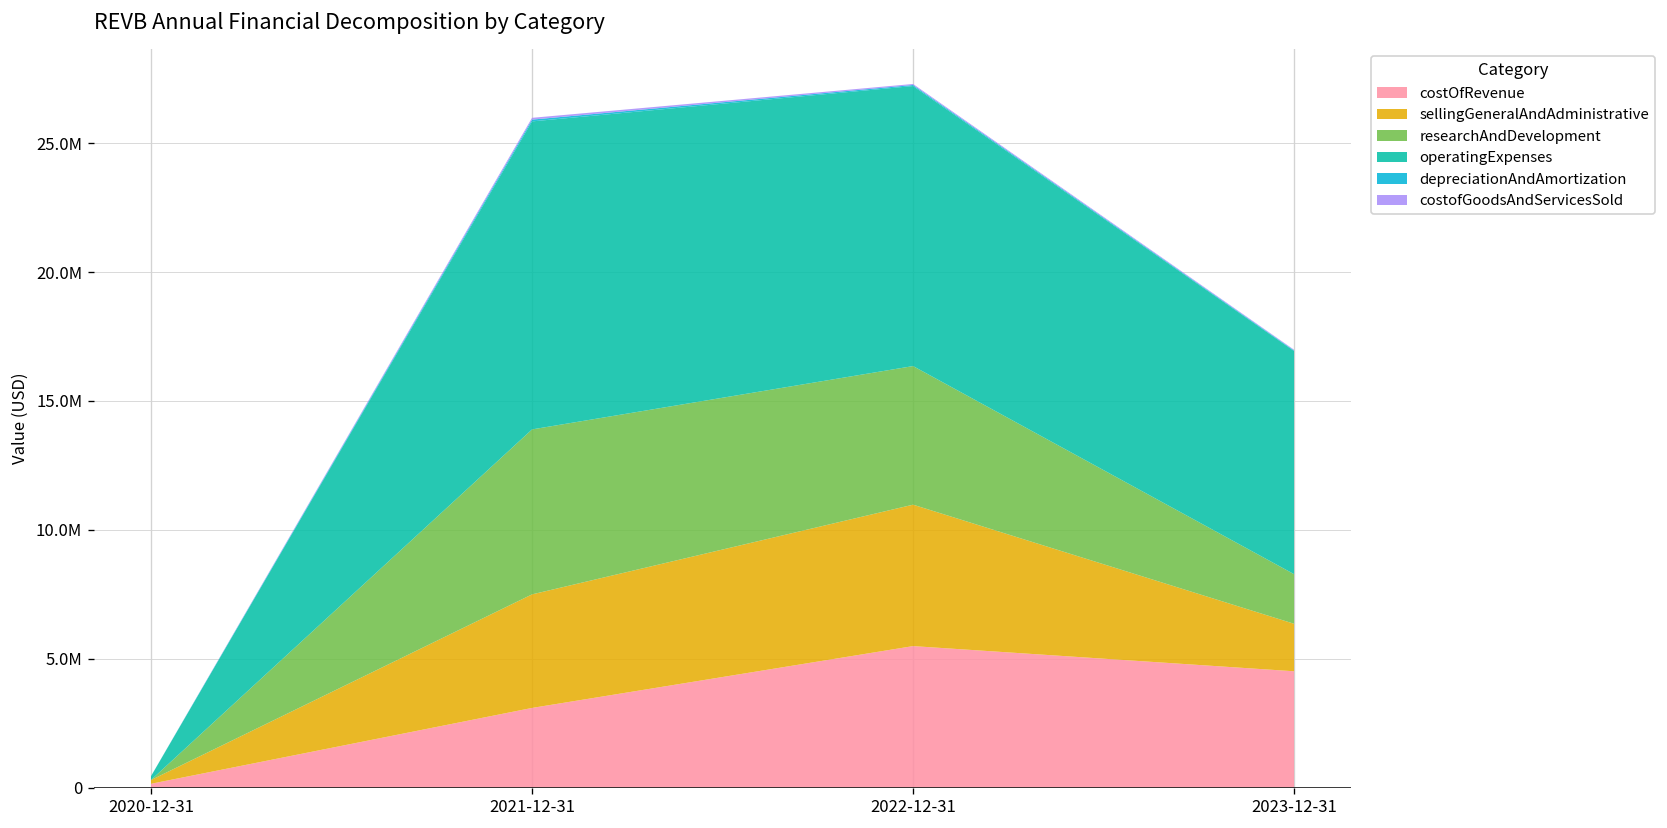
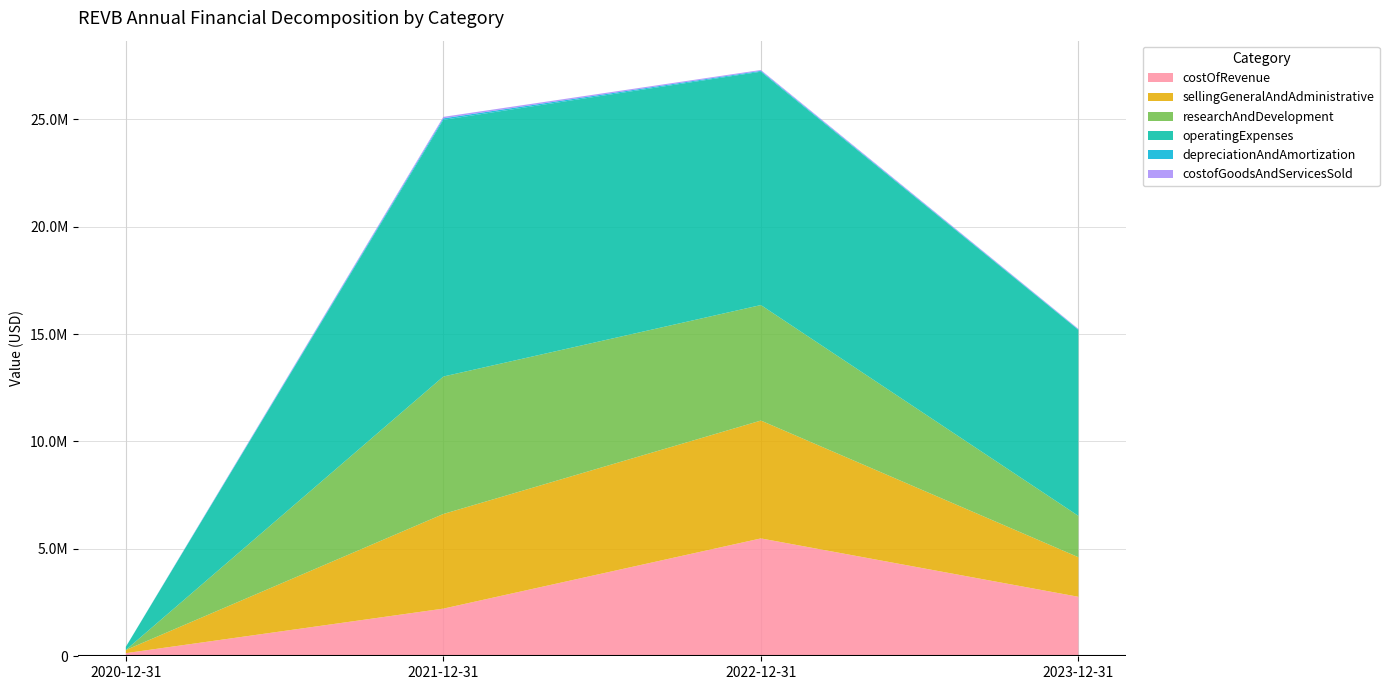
  {
    "costOfRevenue": {
      "2020-12-31": 100000,
-     "2021-12-31": 3100000,
+     "2021-12-31": 2200000,
      "2022-12-31": 5500000,
-     "2023-12-31": 4500000
+     "2023-12-31": 2800000
    },
    "sellingGeneralAndAdministrative": {
      "2021-12-31": 4400000,
      "2022-12-31": 5500000,
      "2023-12-31": 1800000
    },
    "researchAndDevelopment": {
      "2021-12-31": 6400000,
      "2022-12-31": 5400000,
      "2023-12-31": 1900000
    }
  }
